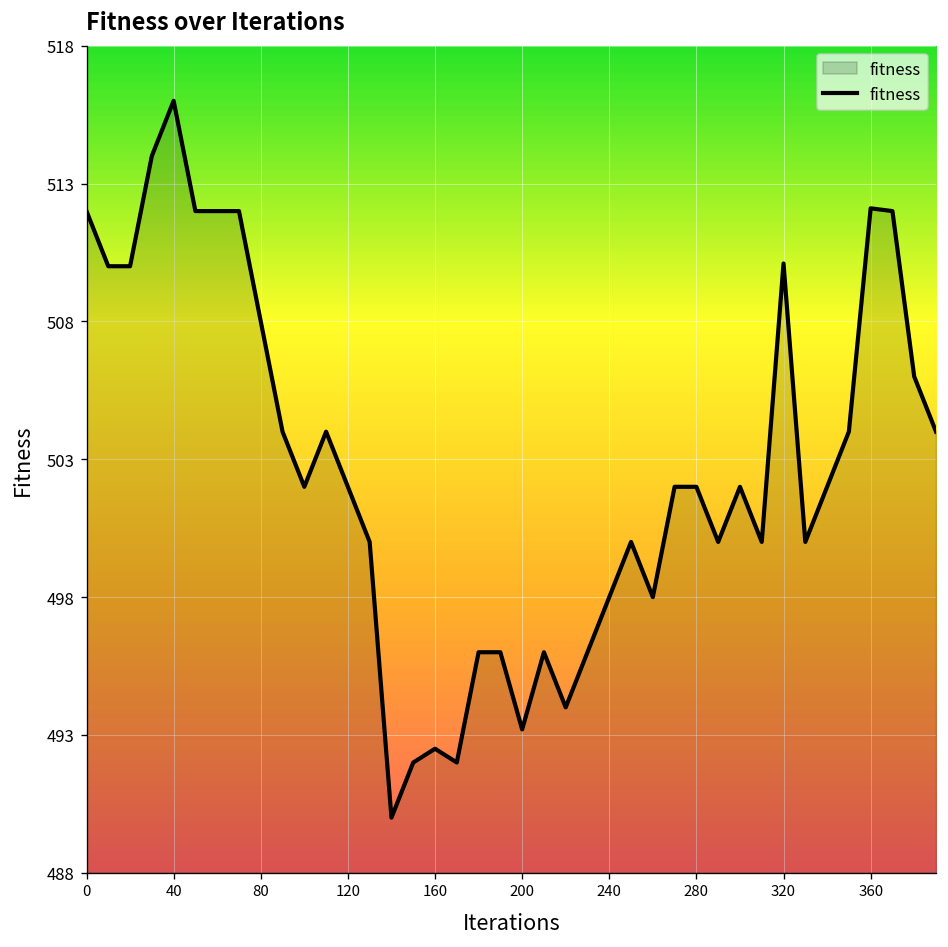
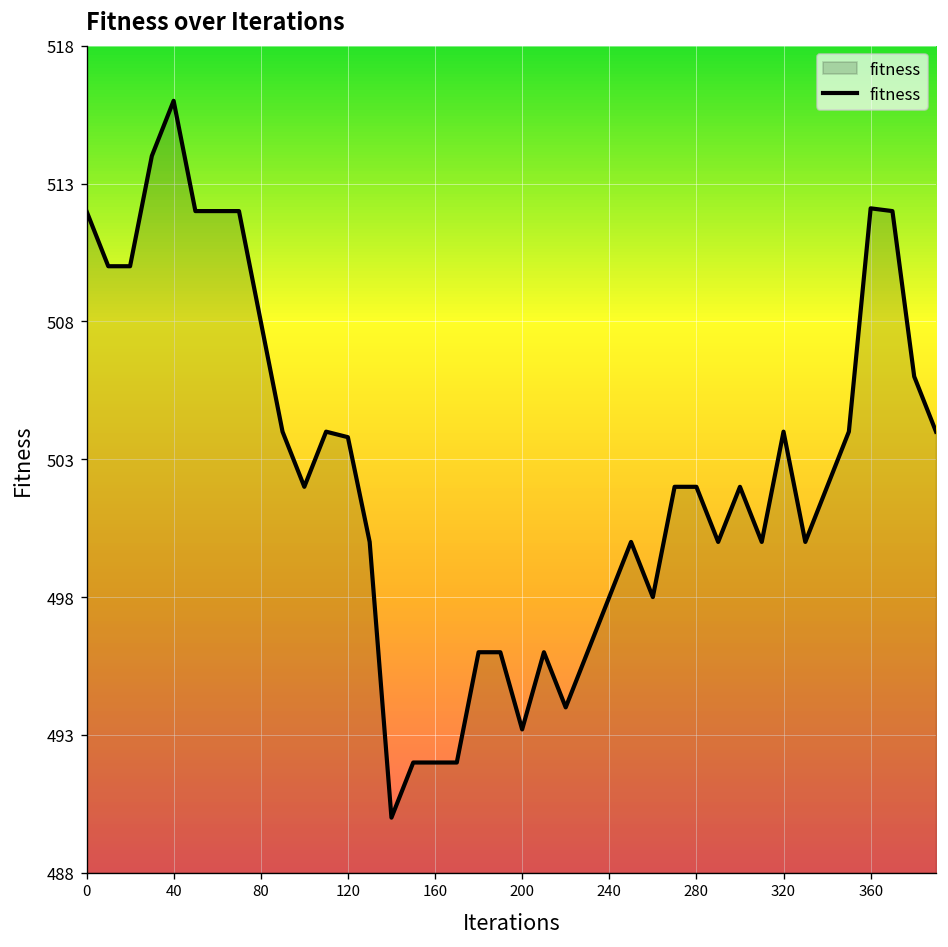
  {
    "0": 512.0,
    "40": 516.0,
    "80": 508.0,
-   "120": 502.0,
-   "160": 492.5,
+   "120": 503.8,
+   "160": 492.0,
    "200": 493.2,
    "240": 498.0,
    "280": 502.0,
-   "320": 510.1,
+   "320": 504.0,
    "360": 512.1
  }
